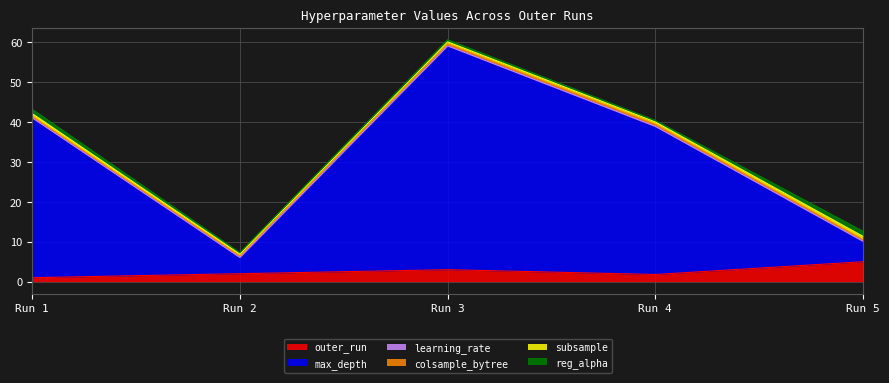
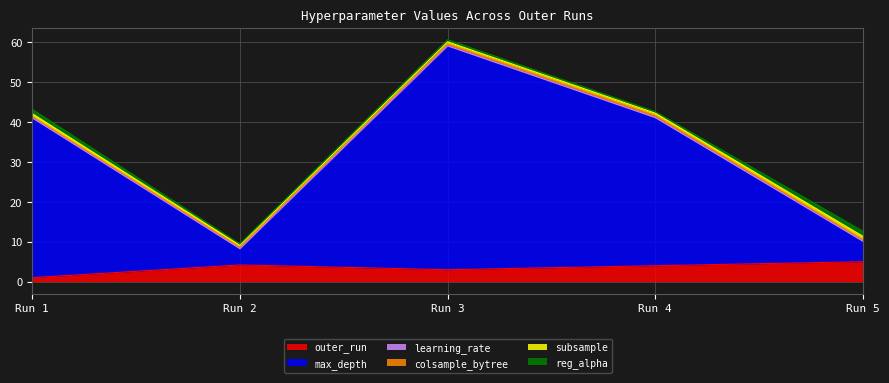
  {
    "outer_run": {
      "Run 1": 1,
-     "Run 2": 2,
+     "Run 2": 4,
      "Run 3": 3,
-     "Run 4": 2,
+     "Run 4": 4,
      "Run 5": 5
    },
    "subsample": {
      "Run 1": 1,
      "Run 5": 1
    },
    "reg_alpha": {
      "Run 1": 1,
      "Run 5": 1
    }
  }
